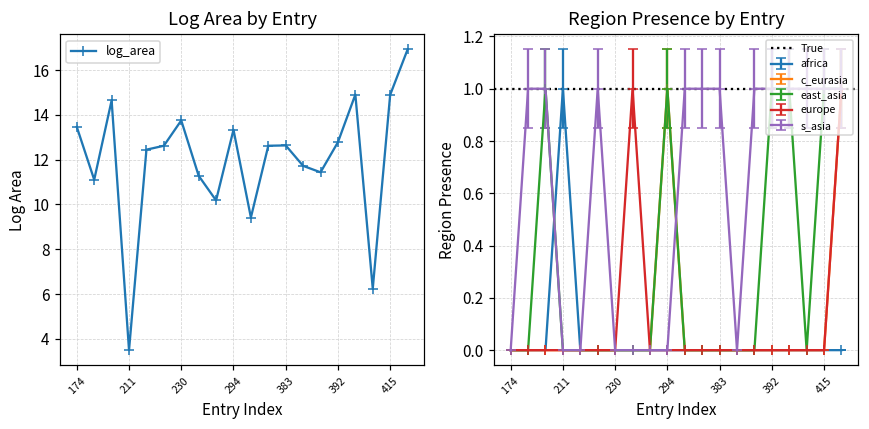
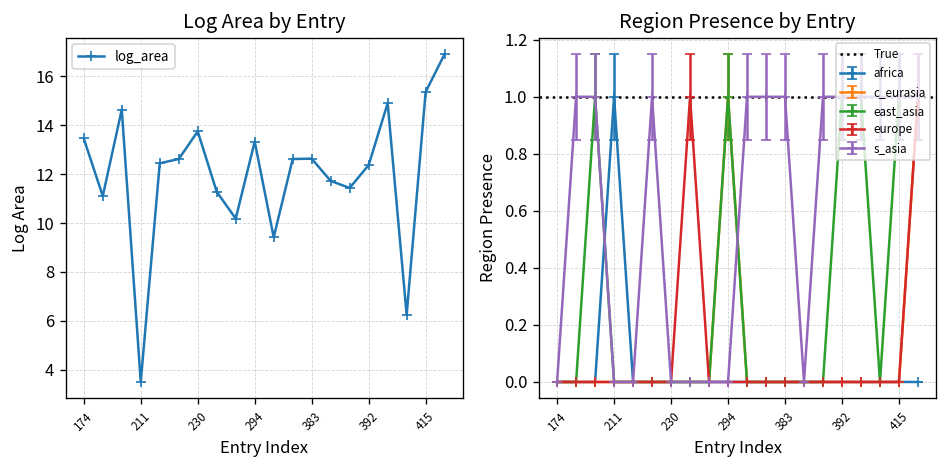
  {
    "Log Area by Entry": {
      "174": 13.5,
      "211": 3.5,
      "230": 13.7,
      "294": 13.3,
      "383": 12.6,
-     "392": 12.8,
-     "415": 14.9
+     "392": 12.4,
+     "415": 15.4
    }
  }
